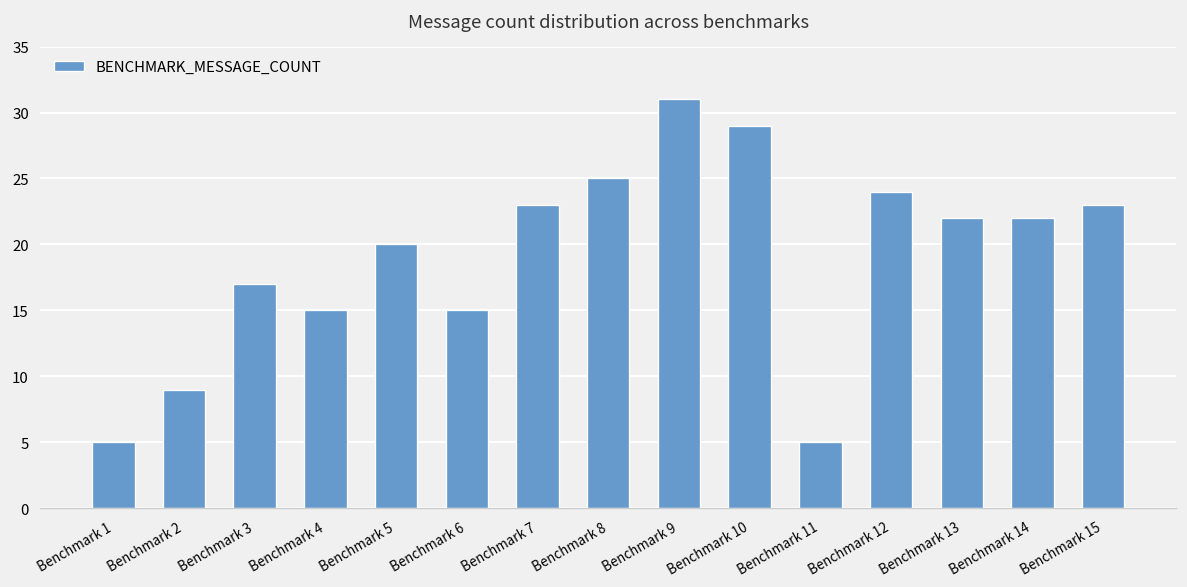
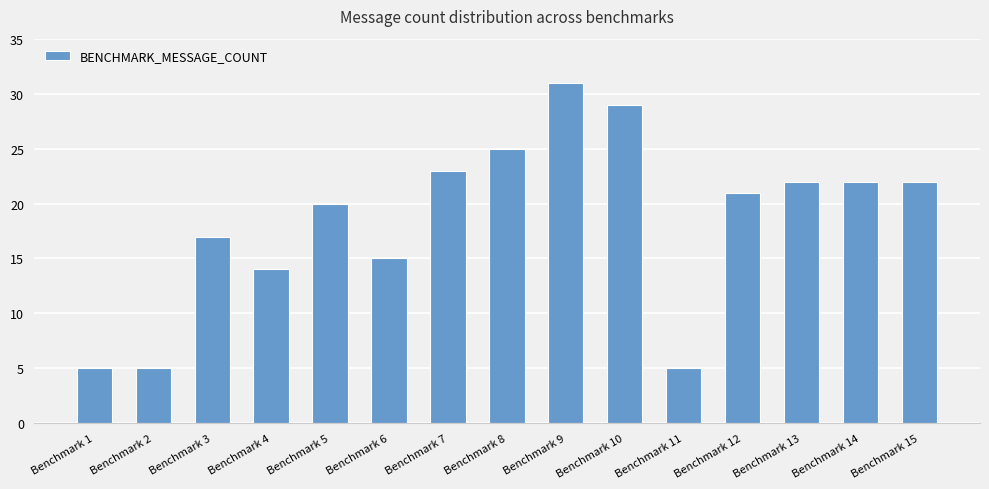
  {
    "Benchmark 1": 5,
-   "Benchmark 2": 9,
+   "Benchmark 2": 5,
    "Benchmark 3": 17,
-   "Benchmark 4": 15,
+   "Benchmark 4": 14,
    "Benchmark 5": 20,
    "Benchmark 6": 15,
    "Benchmark 7": 23,
    "Benchmark 8": 25,
    "Benchmark 9": 31,
    "Benchmark 10": 29,
    "Benchmark 11": 5,
-   "Benchmark 12": 24,
+   "Benchmark 12": 21,
    "Benchmark 13": 22,
    "Benchmark 14": 22,
-   "Benchmark 15": 23
+   "Benchmark 15": 22
  }
